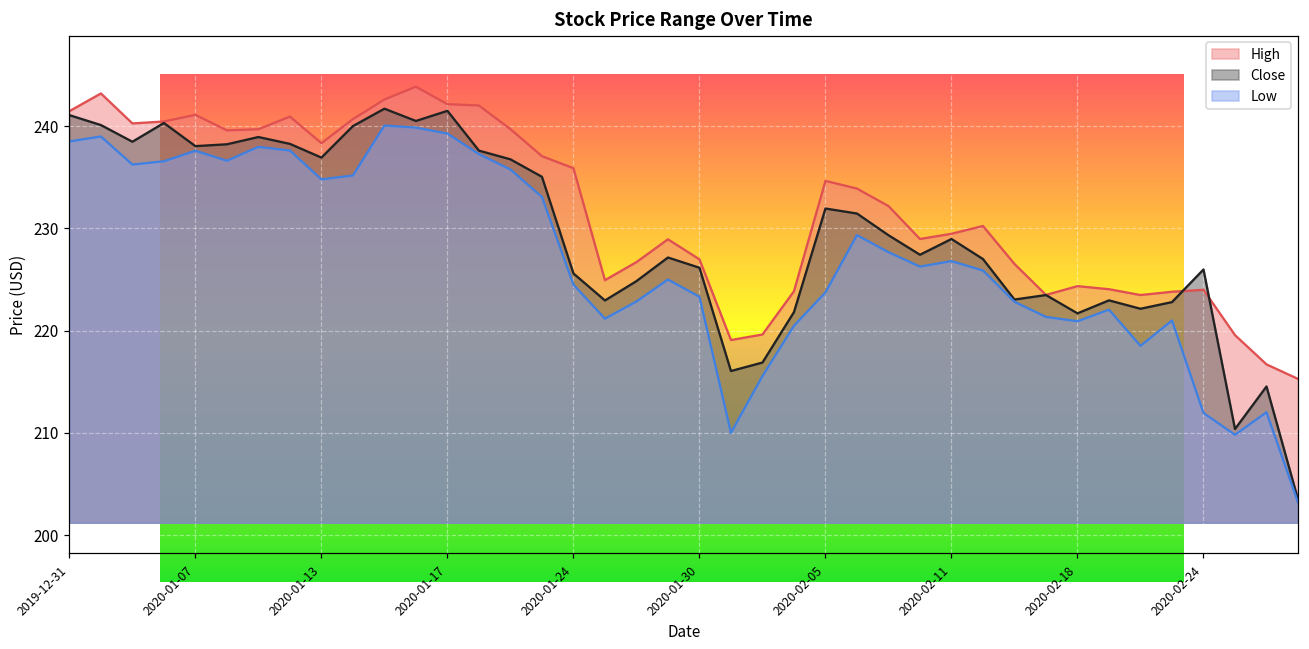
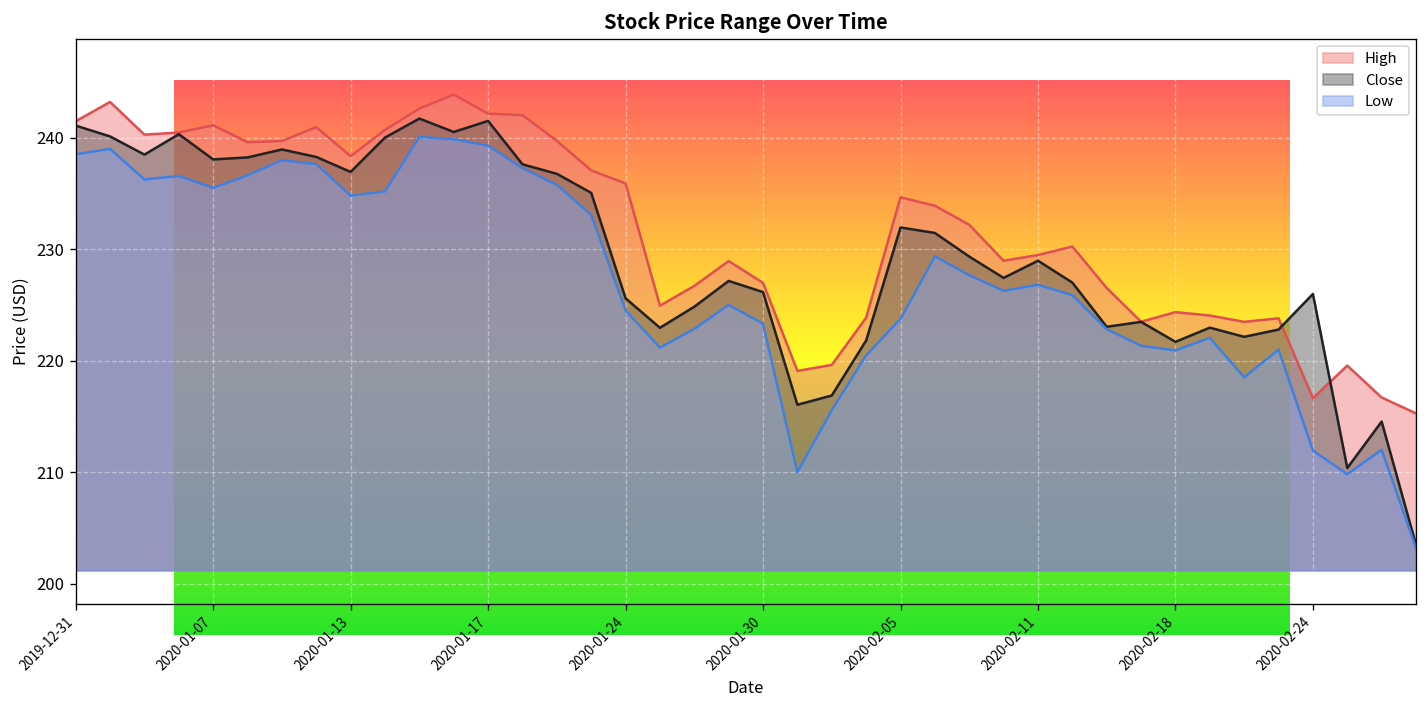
  {
    "Stock Price Range Over Time": {
      "High": {
        "2019-12-31": 241,
        "2020-01-07": 241,
-       "2020-02-24": 224
+       "2020-02-24": 217
      },
      "Close": {
        "2019-12-31": 241,
        "2020-01-07": 238,
        "2020-02-24": 226
      },
      "Low": {
        "2019-12-31": 239,
-       "2020-01-07": 238,
+       "2020-01-07": 235,
        "2020-02-24": 212
      }
    }
  }
